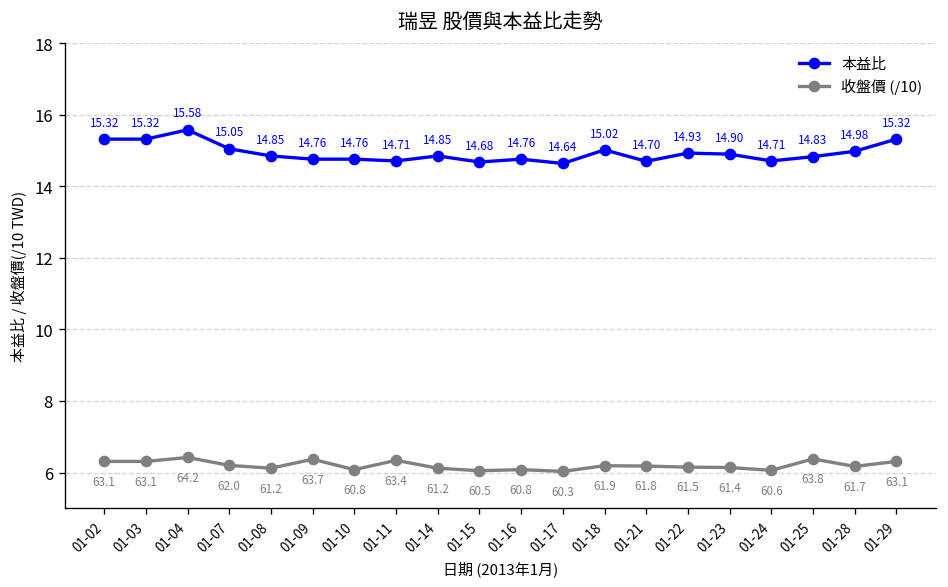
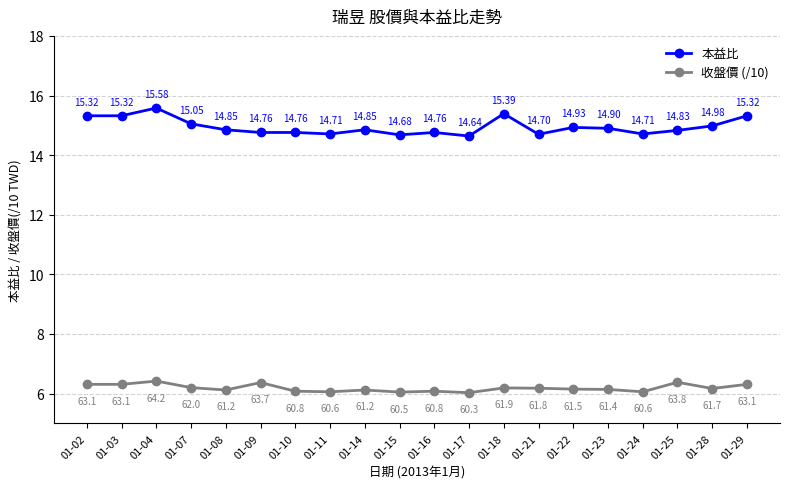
  {
    "本益比": {
      "01-02": 15.32,
      "01-03": 15.32,
      "01-04": 15.58,
      "01-07": 15.05,
      "01-08": 14.85,
      "01-09": 14.76,
      "01-10": 14.76,
      "01-11": 14.71,
      "01-14": 14.85,
      "01-15": 14.68,
      "01-16": 14.76,
      "01-17": 14.64,
-     "01-18": 15.02,
+     "01-18": 15.39,
      "01-21": 14.70,
      "01-22": 14.93,
      "01-23": 14.90,
      "01-24": 14.71,
      "01-25": 14.83,
      "01-28": 14.98,
      "01-29": 15.32
    },
    "收盤價 (/10)": {
-     "01-11": 63.4
+     "01-11": 60.6
    }
  }
